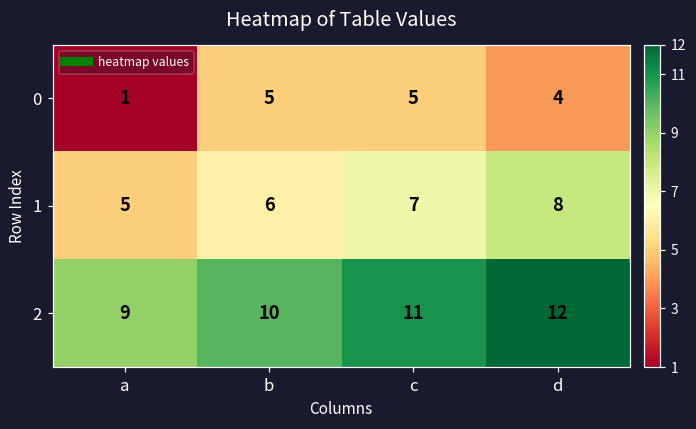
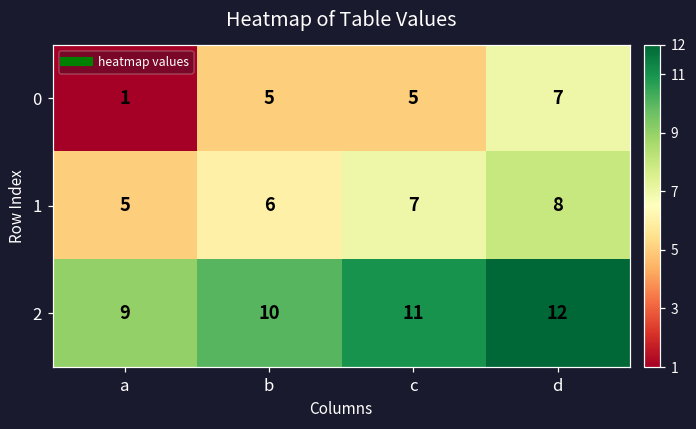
  {
    "0": {
      "a": 1,
      "b": 5,
      "c": 5,
-     "d": 4
+     "d": 7
    },
    "1": {
      "a": 5,
      "b": 6,
      "c": 7,
      "d": 8
    },
    "2": {
      "a": 9,
      "b": 10,
      "c": 11,
      "d": 12
    }
  }
